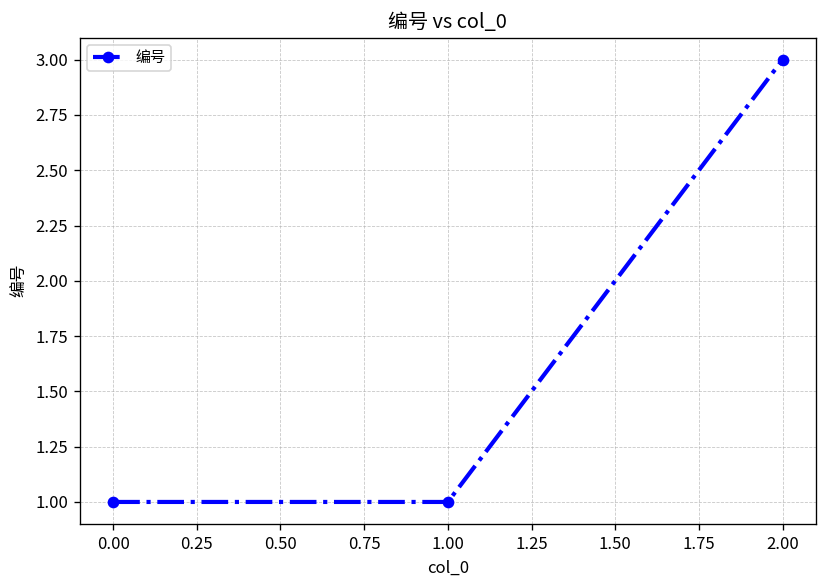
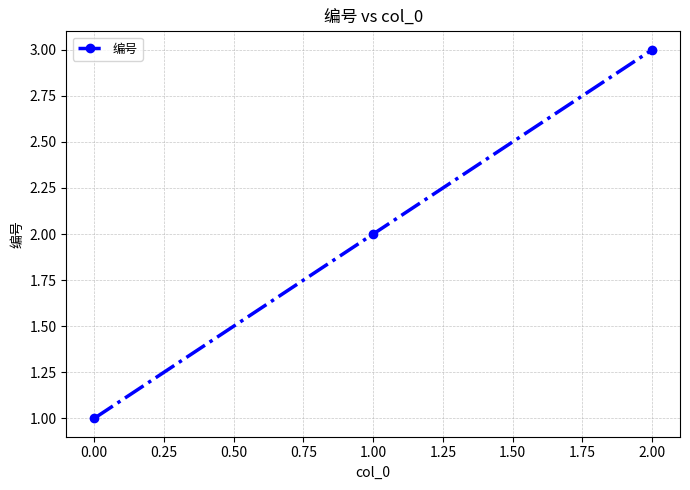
  {
    "0.00": 1,
-   "1.00": 1,
+   "1.00": 2,
    "2.00": 3
  }
